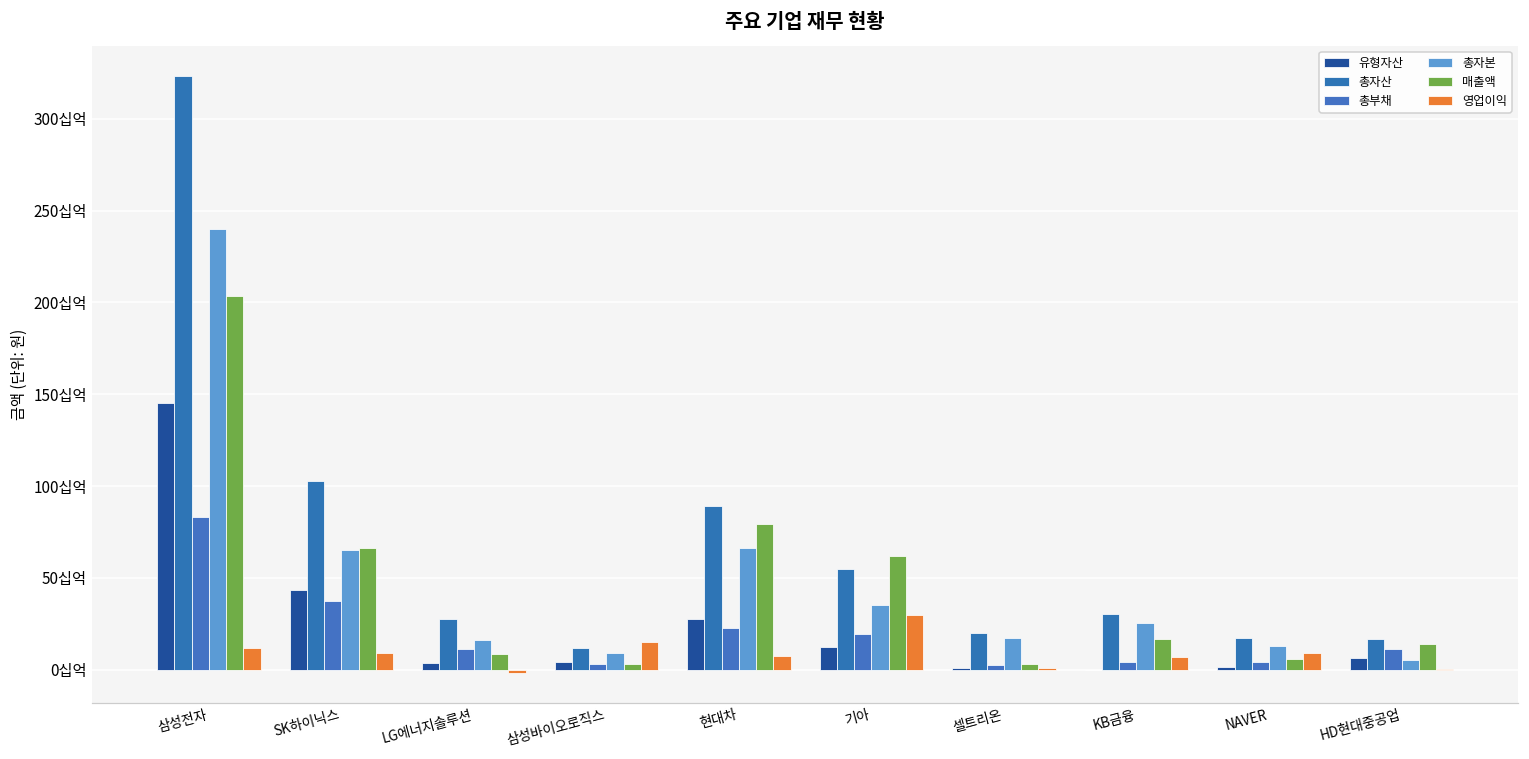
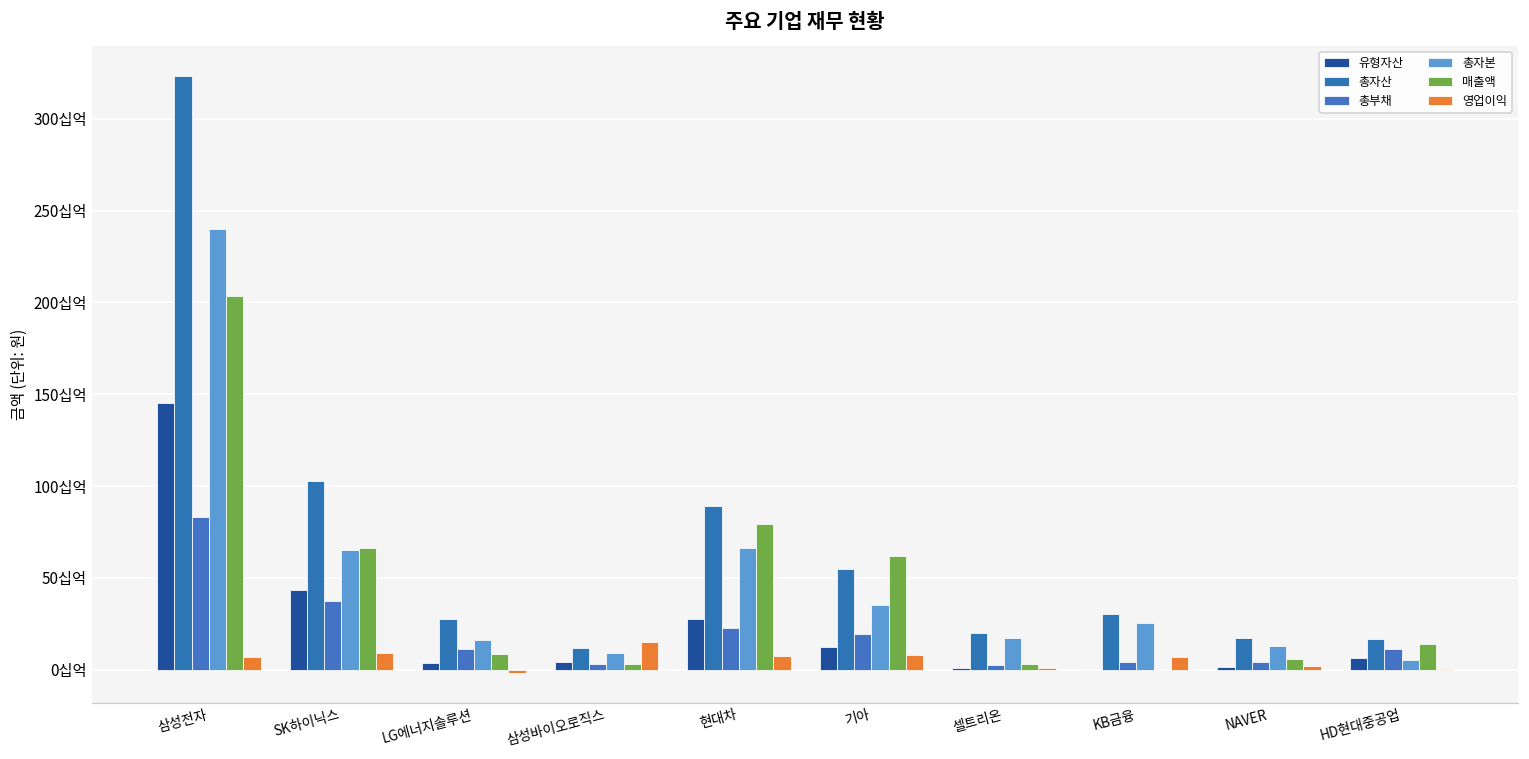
  {
    "매출액": {
      "삼성전자": "203십억",
      "SK하이닉스": "66십억",
      "LG에너지솔루션": "9십억",
      "삼성바이오로직스": "3십억",
      "현대차": "79십억",
      "기아": "62십억",
      "셀트리온": "3십억",
-     "KB금융": "17십억",
+     "KB금융": "0십억",
      "NAVER": "6십억",
      "HD현대중공업": "14십억"
    },
    "영업이익": {
-     "삼성전자": "12십억",
+     "삼성전자": "7십억",
      "SK하이닉스": "9십억",
      "LG에너지솔루션": "-2십억",
      "삼성바이오로직스": "15십억",
      "현대차": "7십억",
-     "기아": "30십억",
+     "기아": "8십억",
      "KB금융": "7십억",
-     "NAVER": "9십억"
+     "NAVER": "2십억"
    }
  }
